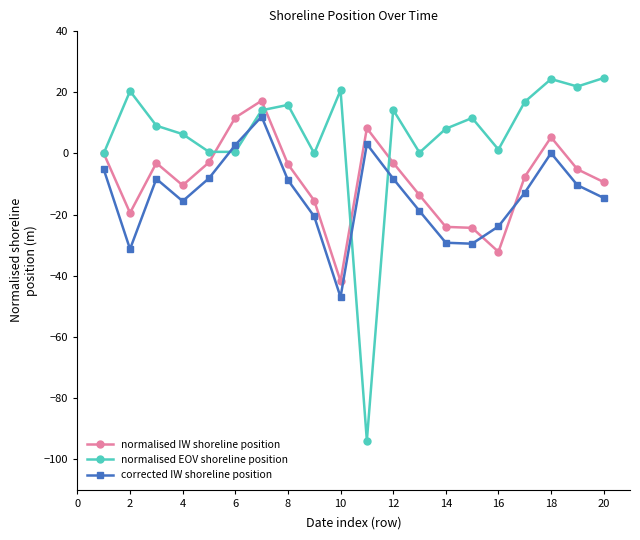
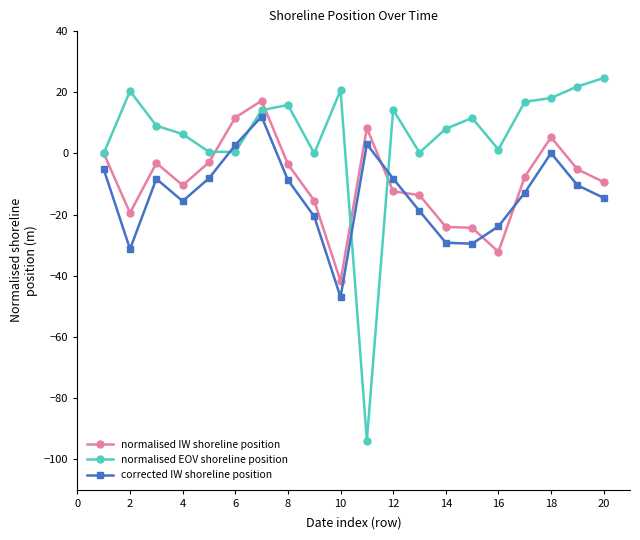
  {
    "normalised IW shoreline position": {
      "2": -19,
      "4": -10,
      "6": 12,
      "8": -4,
      "10": -42,
-     "12": -3,
+     "12": -12,
      "14": -24,
      "16": -32,
      "18": 5,
      "20": -9
    },
    "normalised EOV shoreline position": {
      "2": 20,
      "4": 6,
      "6": 1,
      "8": 16,
      "10": 21,
      "12": 14,
      "14": 8,
      "16": 1,
-     "18": 24,
+     "18": 18,
      "20": 25
    },
    "corrected IW shoreline position": {
      "2": -31,
      "4": -16,
      "6": 3,
      "8": -9,
      "10": -47,
      "12": -8,
      "14": -29,
      "16": -24,
      "18": 0,
      "20": -15
    }
  }
